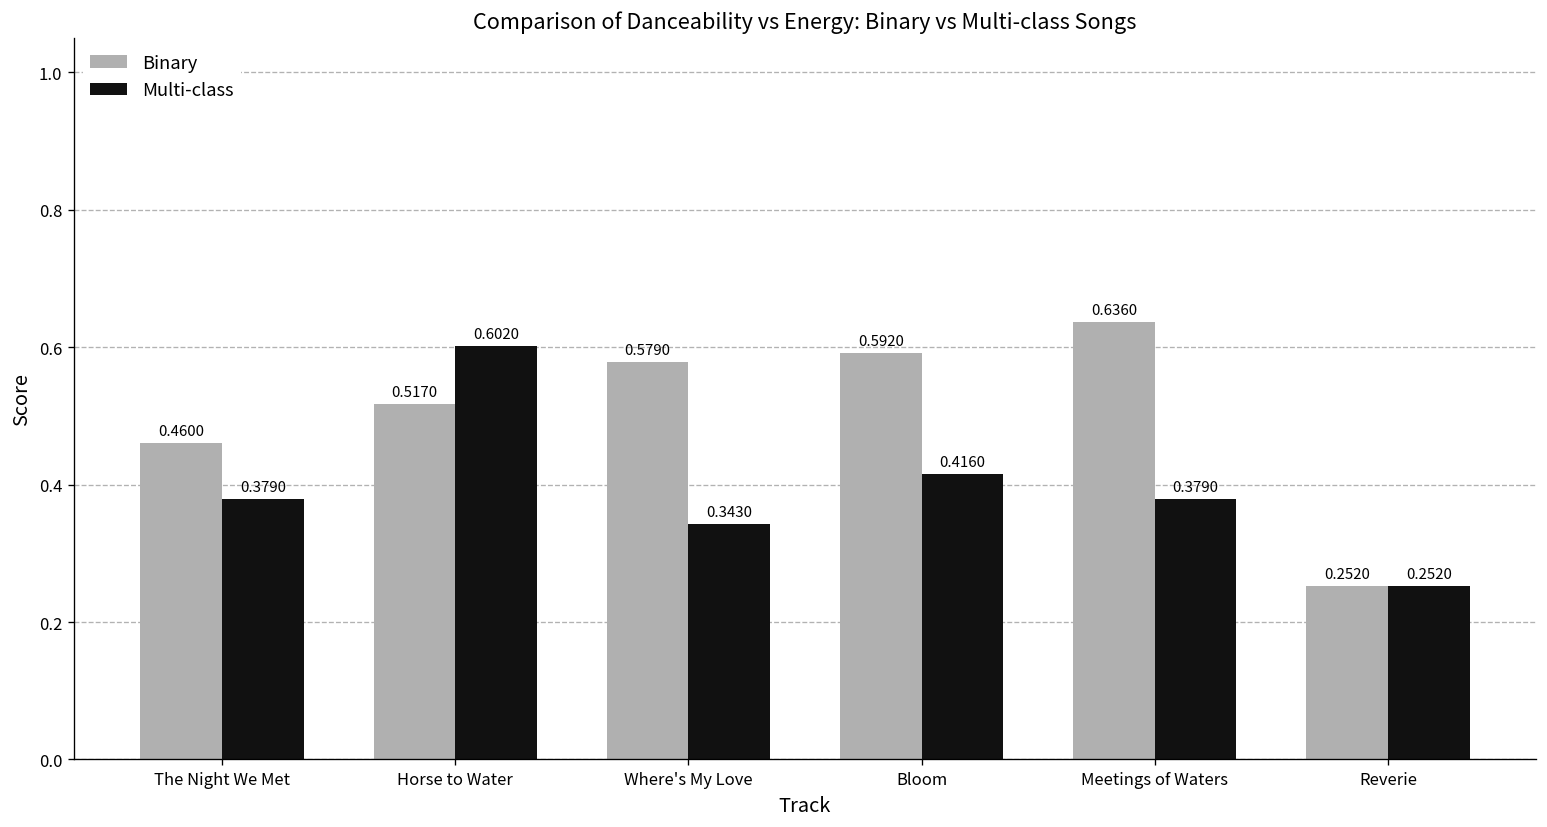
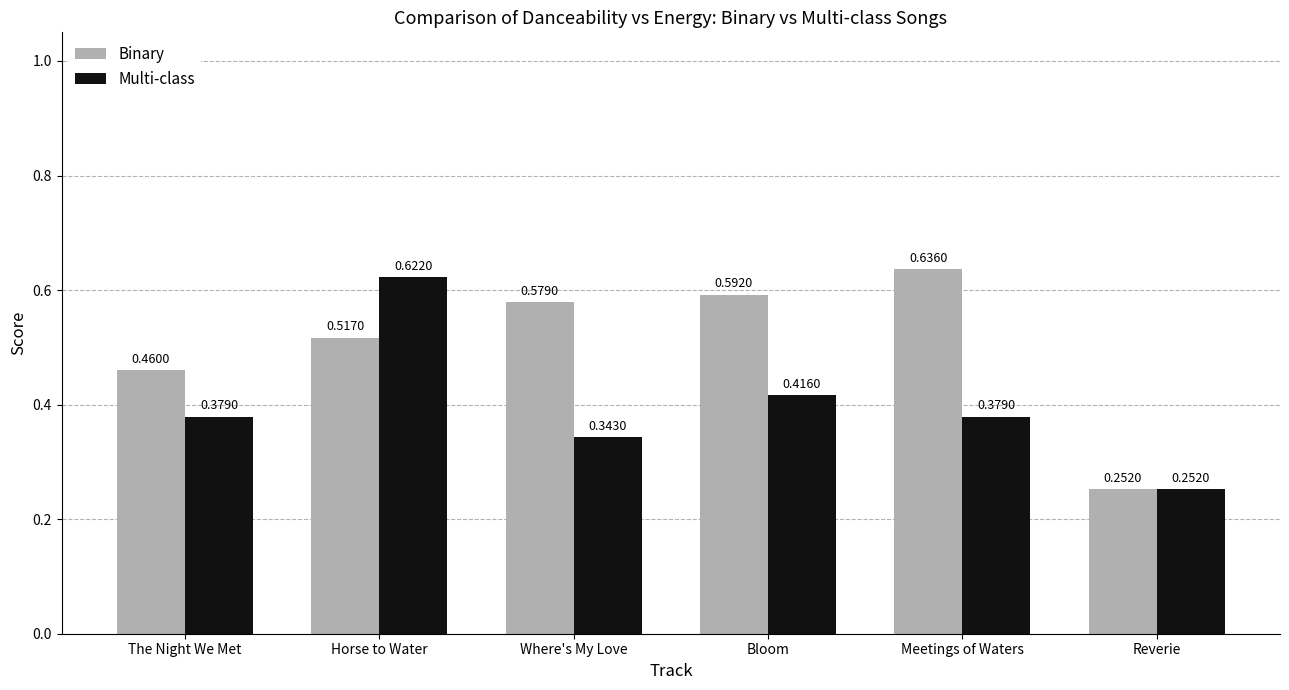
  {
    "Binary": {
      "The Night We Met": 0.4600,
      "Horse to Water": 0.5170,
      "Where's My Love": 0.5790,
      "Bloom": 0.5920,
      "Meetings of Waters": 0.6360,
      "Reverie": 0.2520
    },
    "Multi-class": {
      "The Night We Met": 0.3790,
-     "Horse to Water": 0.6020,
+     "Horse to Water": 0.6220,
      "Where's My Love": 0.3430,
      "Bloom": 0.4160,
      "Meetings of Waters": 0.3790,
      "Reverie": 0.2520
    }
  }
